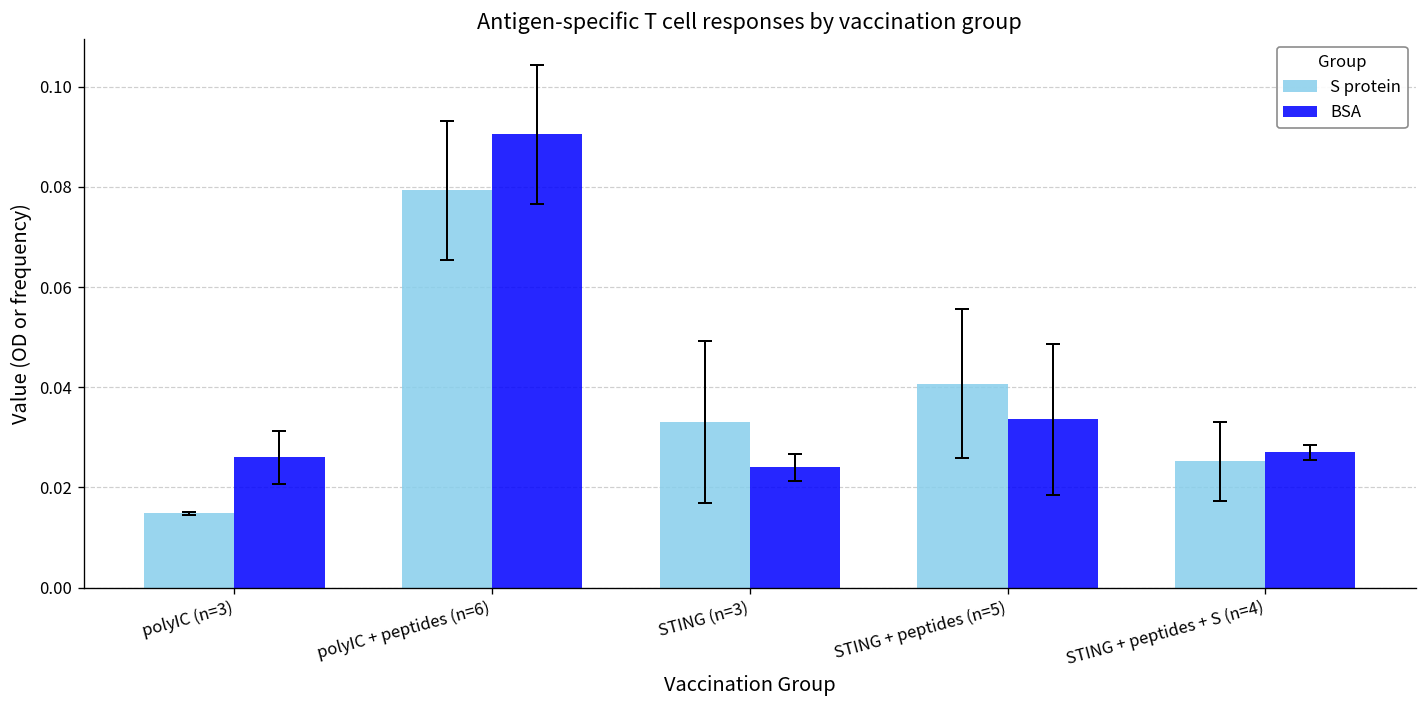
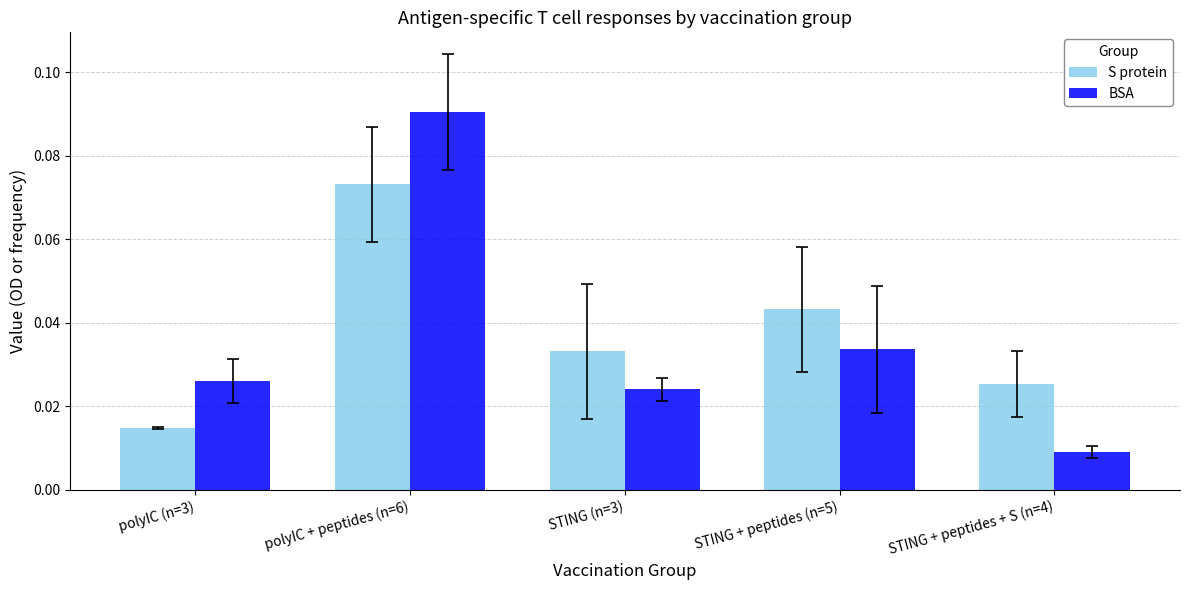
  {
    "S protein": {
      "polyIC (n=3)": 0.015,
-     "polyIC + peptides (n=6)": 0.079,
+     "polyIC + peptides (n=6)": 0.073,
      "STING (n=3)": 0.033,
-     "STING + peptides (n=5)": 0.041,
+     "STING + peptides (n=5)": 0.043,
      "STING + peptides + S (n=4)": 0.025
    },
    "BSA": {
      "polyIC (n=3)": 0.026,
      "polyIC + peptides (n=6)": 0.090,
      "STING (n=3)": 0.024,
      "STING + peptides (n=5)": 0.034,
-     "STING + peptides + S (n=4)": 0.027
+     "STING + peptides + S (n=4)": 0.009
    }
  }
